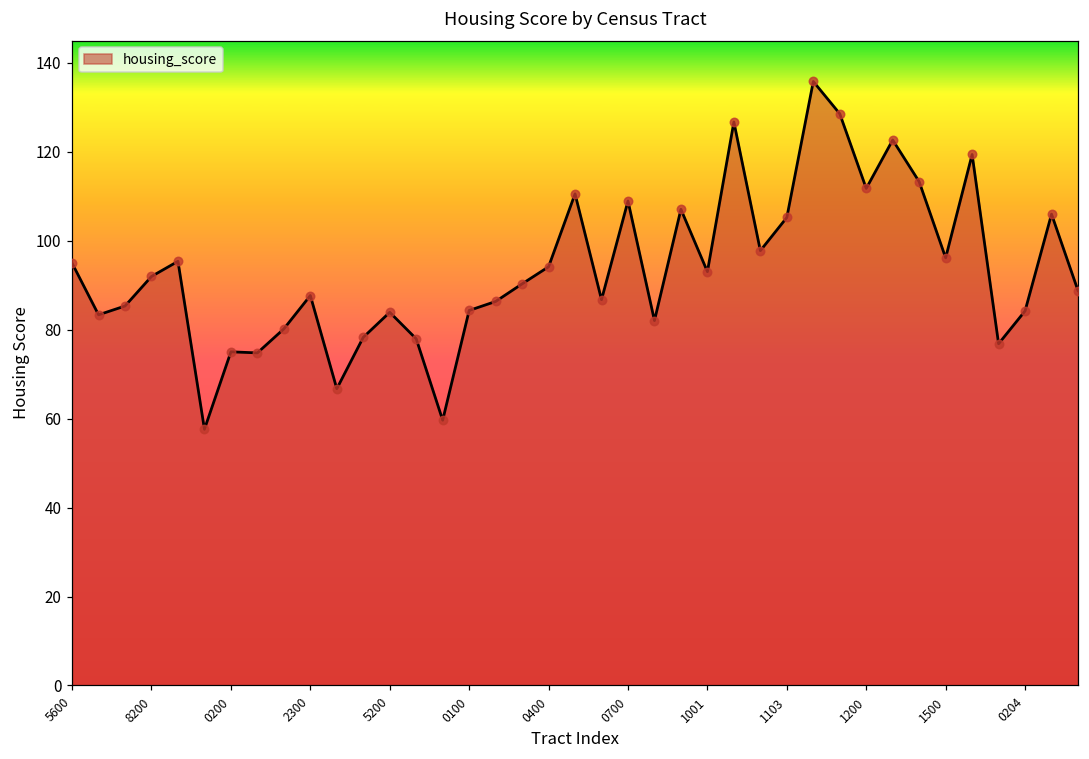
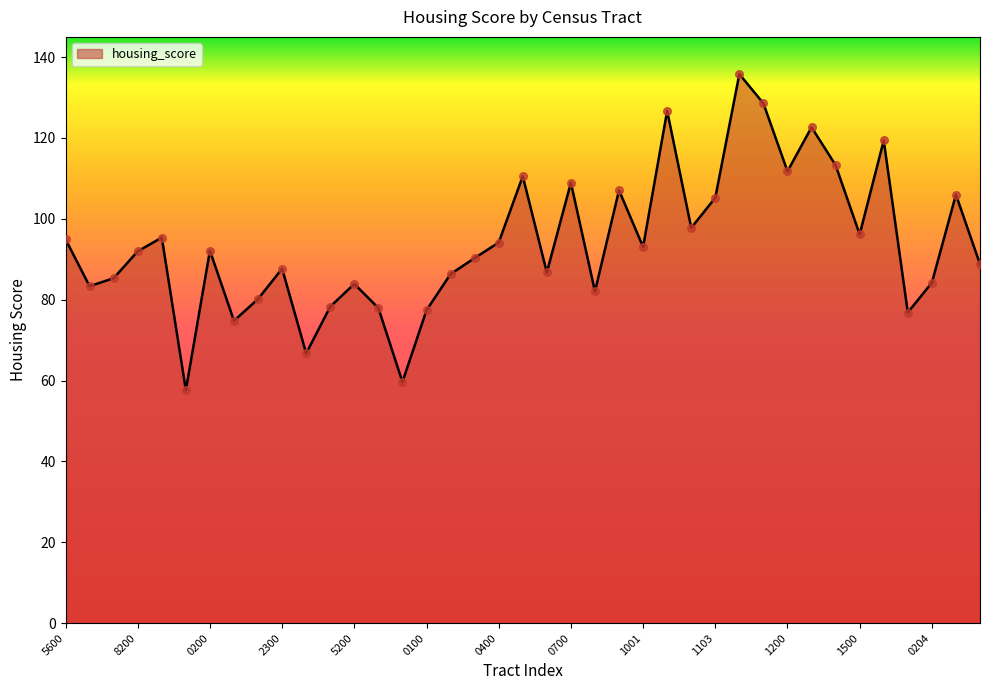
  {
    "5600": 95,
    "8200": 92,
-   "0200": 75,
+   "0200": 92,
    "2300": 88,
    "5200": 84,
-   "0100": 84,
+   "0100": 77,
    "0400": 94,
    "0700": 109,
    "1001": 93,
    "1103": 105,
    "1200": 112,
    "1500": 96,
    "0204": 84
  }
